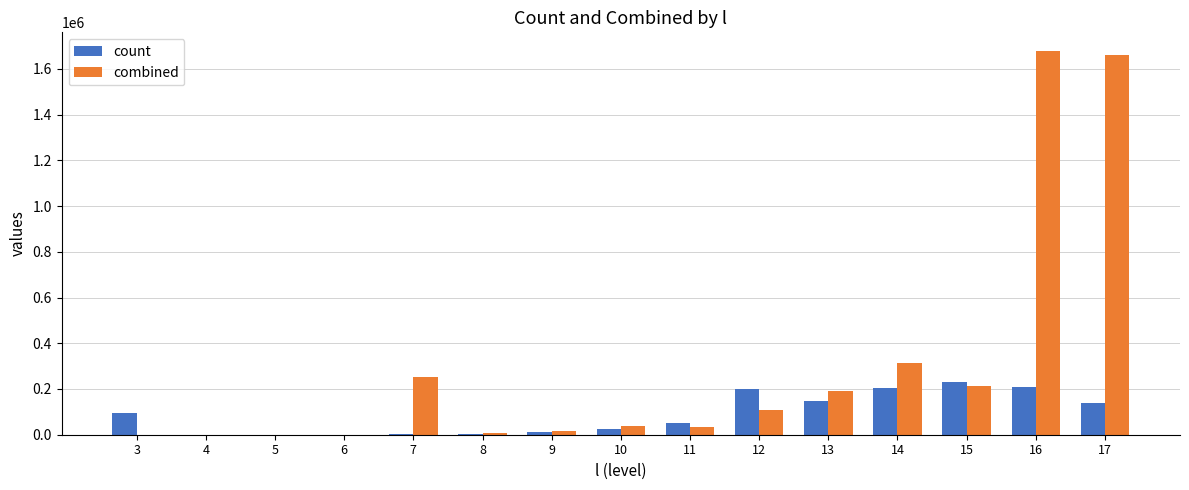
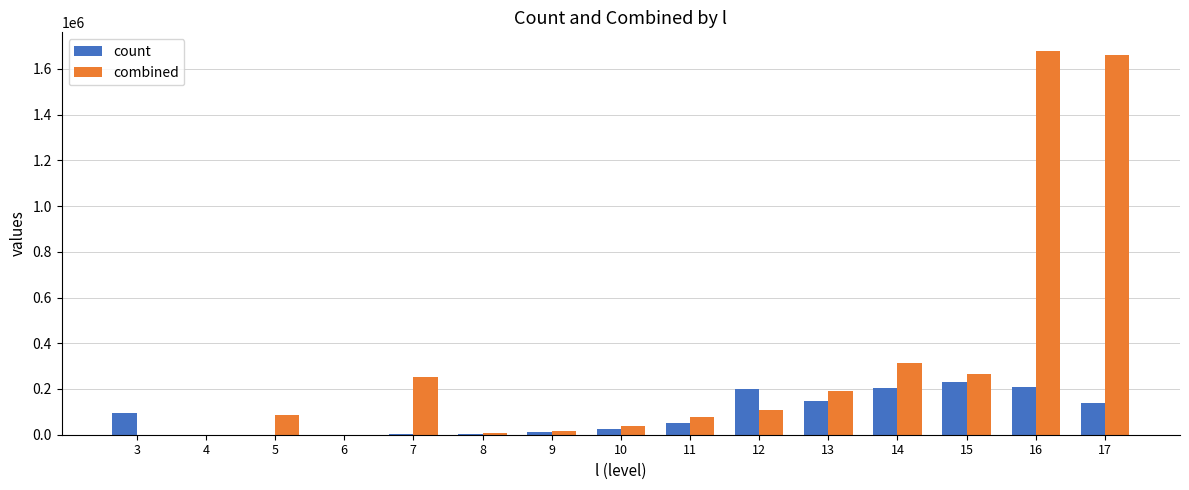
  {
    "count": {
      "3": 90000,
      "9": 10000,
      "10": 30000,
      "11": 50000,
      "12": 200000,
      "13": 150000,
      "14": 200000,
      "15": 230000,
      "16": 210000,
      "17": 140000
    },
    "combined": {
-     "5": 0,
+     "5": 90000,
      "7": 250000,
      "9": 20000,
      "10": 40000,
-     "11": 30000,
+     "11": 80000,
      "12": 110000,
      "13": 190000,
      "14": 310000,
-     "15": 210000,
+     "15": 270000,
      "16": 1680000,
      "17": 1660000
    }
  }
